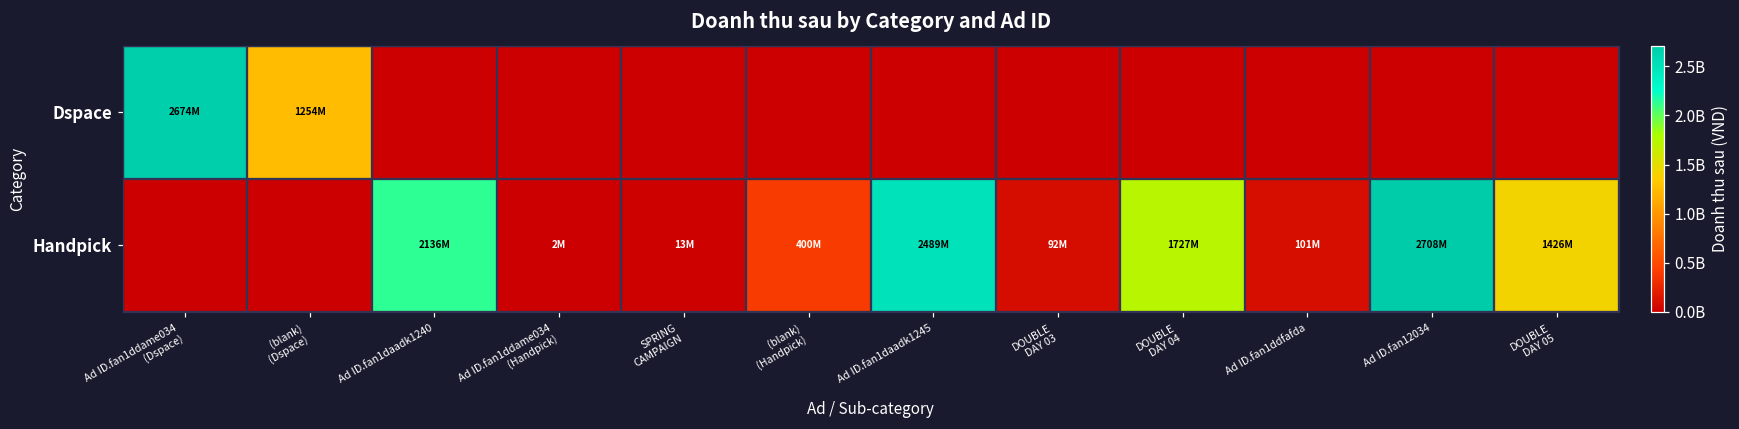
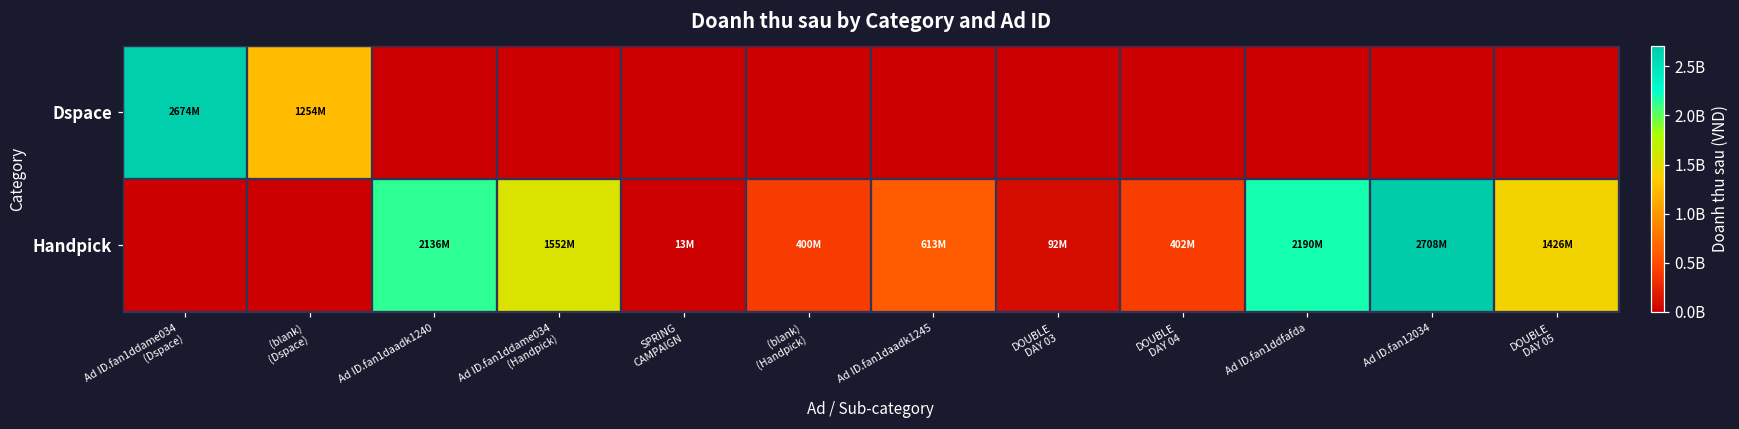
  {
    "Dspace": {
      "Ad ID.fan1ddame034 (Dspace)": "2674M",
      "(blank) (Dspace)": "1254M"
    },
    "Handpick": {
      "Ad ID.fan1daadk1240": "2136M",
-     "Ad ID.fan1ddame034 (Handpick)": "2M",
+     "Ad ID.fan1ddame034 (Handpick)": "1552M",
      "SPRING CAMPAIGN": "13M",
      "(blank) (Handpick)": "400M",
-     "Ad ID.fan1daadk1245": "2489M",
+     "Ad ID.fan1daadk1245": "613M",
      "DOUBLE DAY 03": "92M",
-     "DOUBLE DAY 04": "1727M",
-     "Ad ID.fan1ddfafda": "101M",
+     "DOUBLE DAY 04": "402M",
+     "Ad ID.fan1ddfafda": "2190M",
      "Ad ID.fan12034": "2708M",
      "DOUBLE DAY 05": "1426M"
    }
  }
